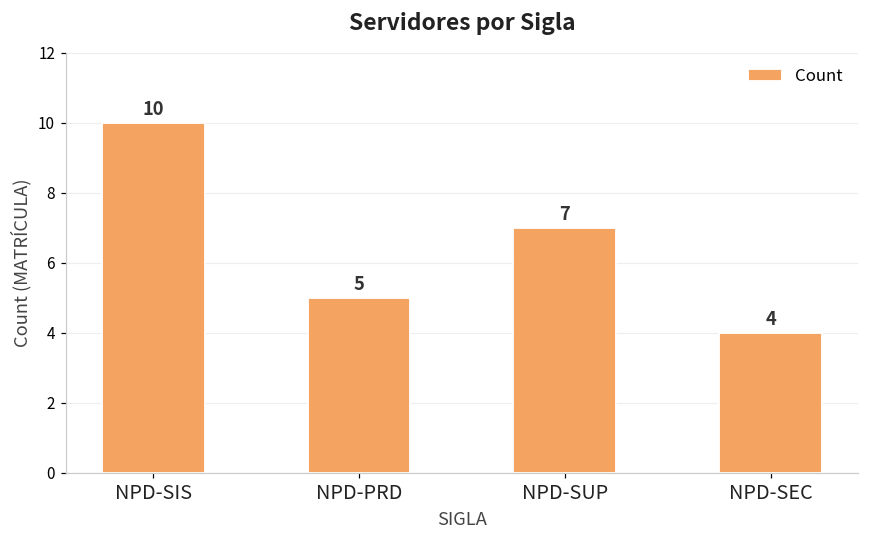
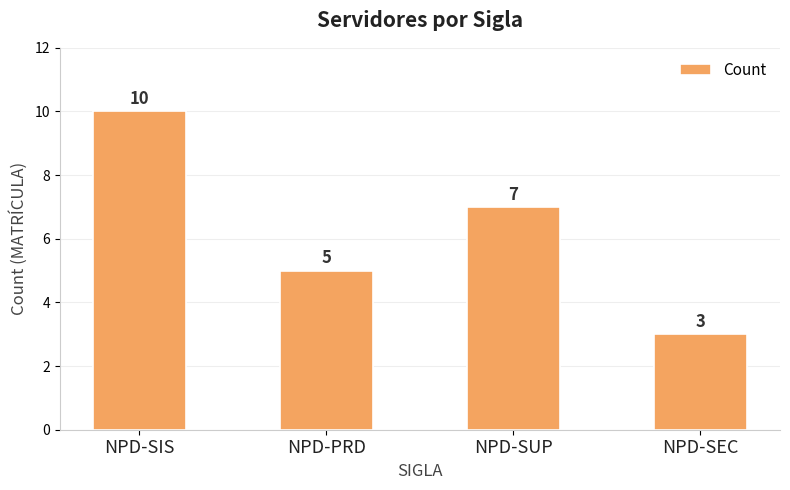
  {
    "NPD-SIS": 10,
    "NPD-PRD": 5,
    "NPD-SUP": 7,
-   "NPD-SEC": 4
+   "NPD-SEC": 3
  }
